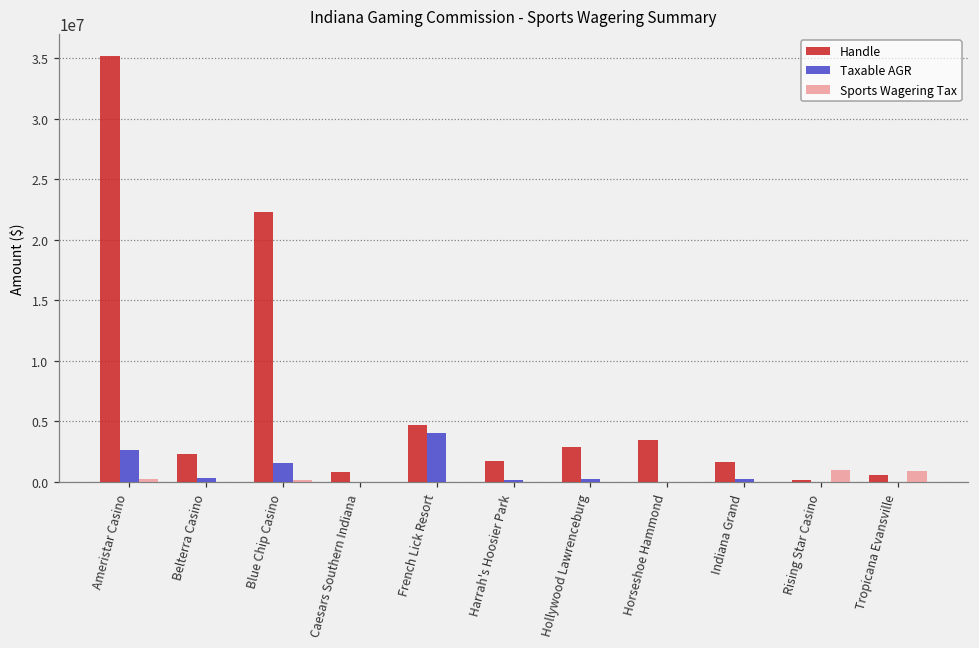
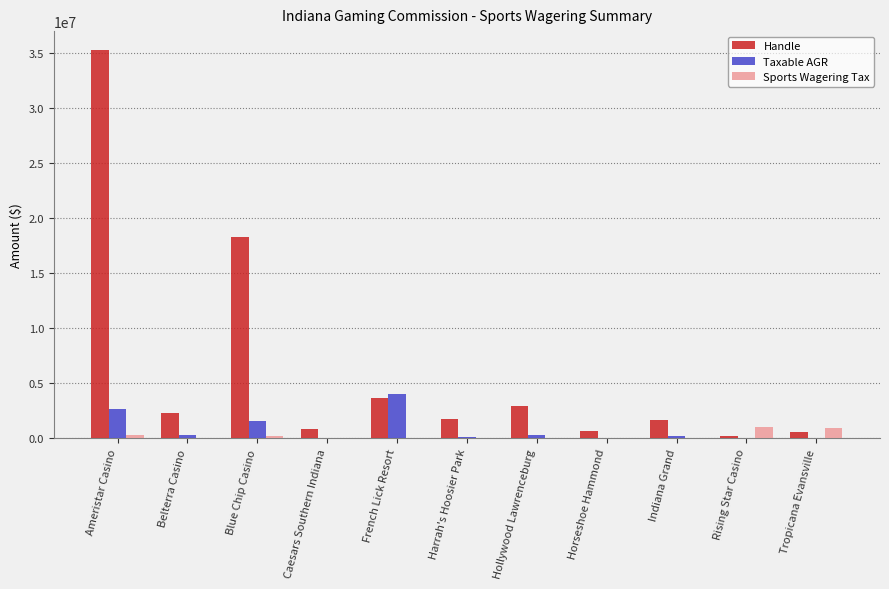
  {
    "Handle": {
      "Ameristar Casino": 35200000,
      "Belterra Casino": 2300000,
-     "Blue Chip Casino": 22300000,
+     "Blue Chip Casino": 18300000,
      "Caesars Southern Indiana": 800000,
-     "French Lick Resort": 4700000,
+     "French Lick Resort": 3700000,
      "Harrah's Hoosier Park": 1800000,
      "Hollywood Lawrenceburg": 2900000,
-     "Horseshoe Hammond": 3400000,
+     "Horseshoe Hammond": 600000,
      "Indiana Grand": 1700000,
      "Tropicana Evansville": 600000
    },
    "Taxable AGR": {
      "Ameristar Casino": 2700000,
      "Belterra Casino": 300000,
      "Blue Chip Casino": 1600000,
      "Caesars Southern Indiana": 0,
      "French Lick Resort": 4000000,
      "Hollywood Lawrenceburg": 200000,
      "Horseshoe Hammond": 0,
      "Rising Star Casino": 0,
      "Tropicana Evansville": 0
    },
    "Sports Wagering Tax": {
      "Ameristar Casino": 300000,
      "Caesars Southern Indiana": 0,
      "Horseshoe Hammond": 0,
      "Rising Star Casino": 1000000,
      "Tropicana Evansville": 900000
    }
  }
